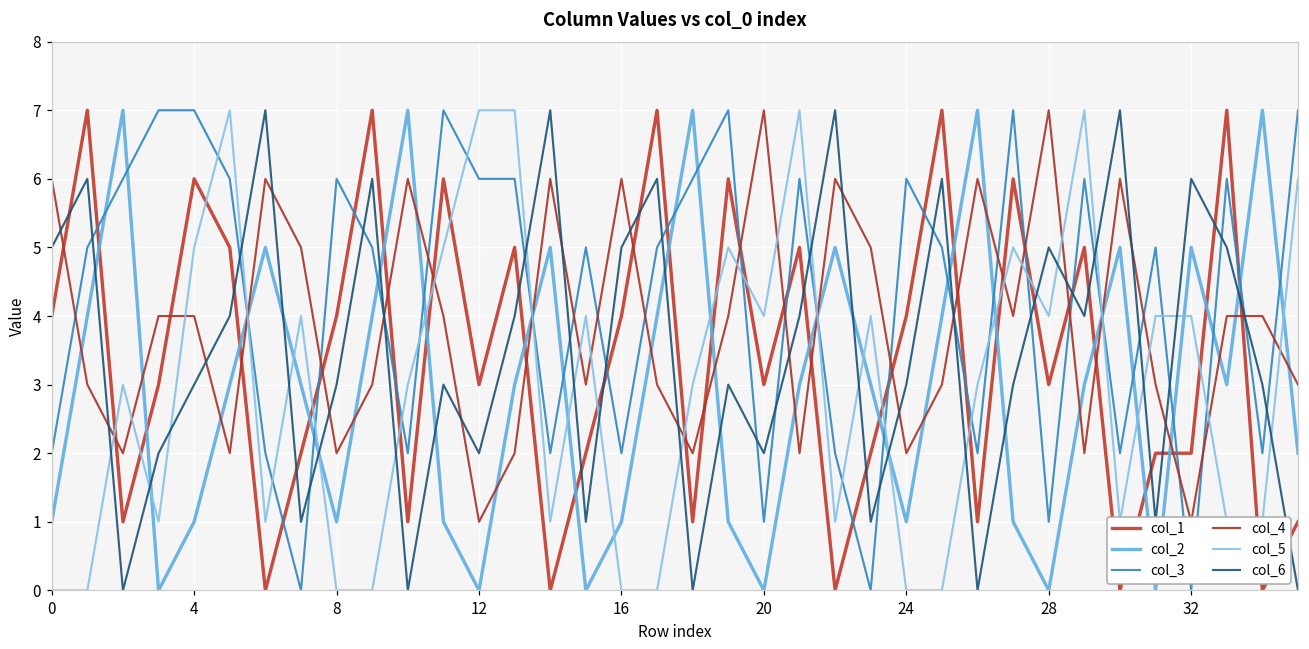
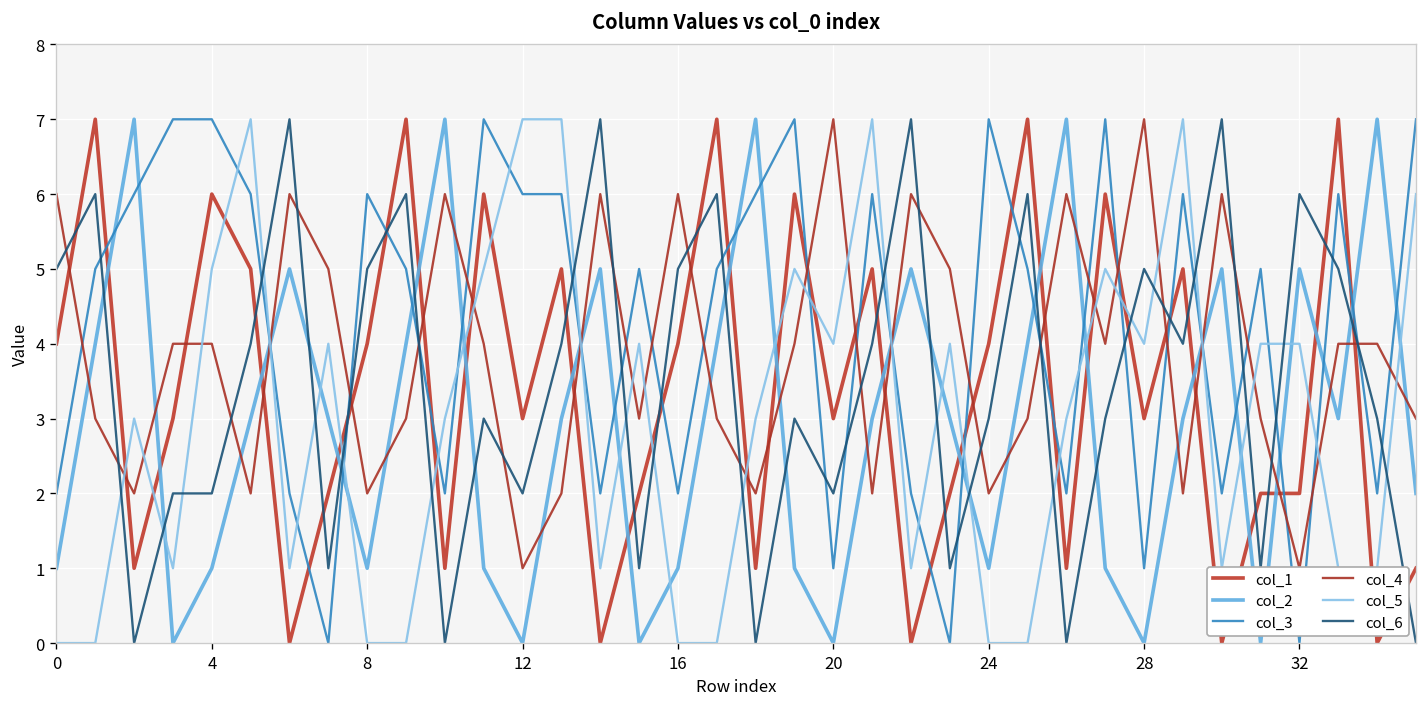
  {
    "col_3": {
      "0": 2,
      "4": 7,
      "8": 6,
      "12": 6,
      "16": 2,
      "20": 1,
-     "24": 6,
+     "24": 7,
      "28": 1,
      "32": 0
    },
    "col_6": {
      "0": 5,
-     "4": 3,
-     "8": 3,
+     "4": 2,
+     "8": 5,
      "12": 2,
      "16": 5,
      "20": 2,
      "24": 3,
      "28": 5,
      "32": 6
    }
  }
